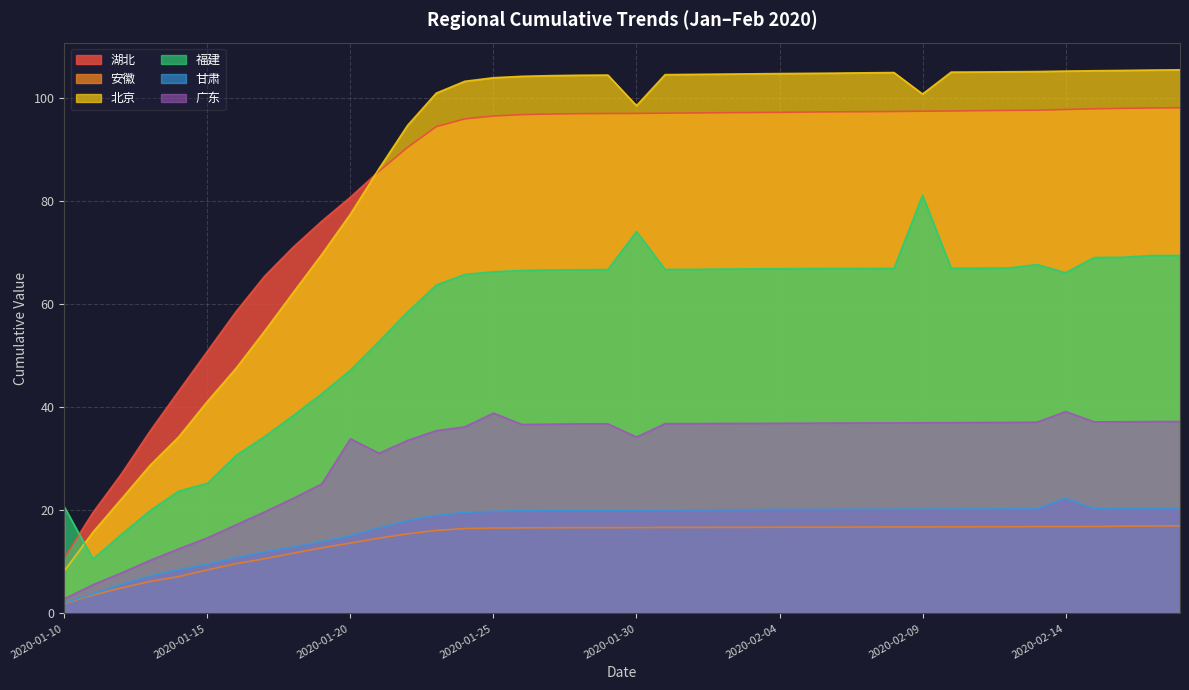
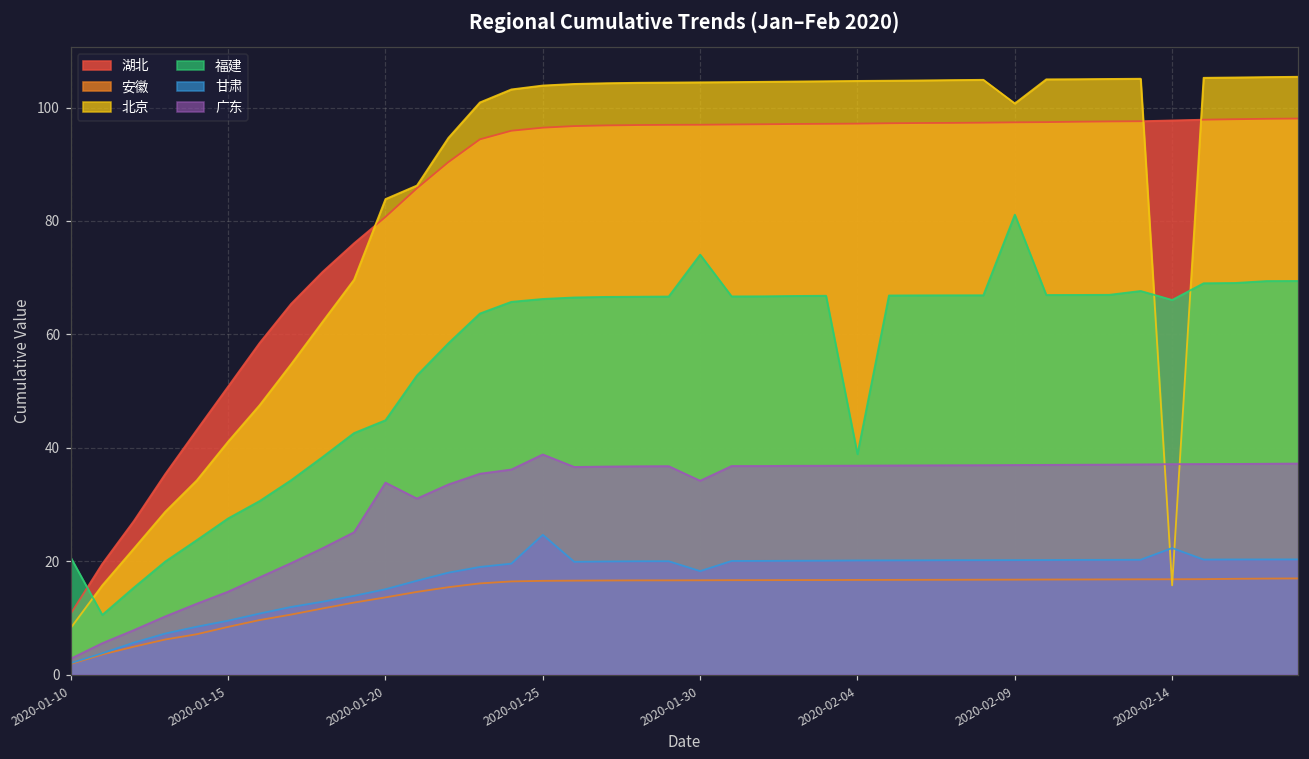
  {
    "北京": {
      "2020-01-10": 8,
      "2020-01-15": 41,
-     "2020-01-20": 77,
+     "2020-01-20": 84,
      "2020-01-25": 104,
-     "2020-01-30": 98,
+     "2020-01-30": 104,
      "2020-02-04": 105,
      "2020-02-09": 101,
-     "2020-02-14": 105
+     "2020-02-14": 16
    },
    "福建": {
      "2020-01-10": 21,
-     "2020-01-15": 25,
-     "2020-01-20": 47,
+     "2020-01-15": 28,
+     "2020-01-20": 45,
      "2020-01-25": 66,
      "2020-01-30": 74,
-     "2020-02-04": 67,
+     "2020-02-04": 39,
      "2020-02-09": 81,
      "2020-02-14": 66
    },
    "甘肃": {
      "2020-01-15": 10,
      "2020-01-20": 15,
-     "2020-01-25": 20,
-     "2020-01-30": 20,
+     "2020-01-25": 25,
+     "2020-01-30": 18,
      "2020-02-04": 20,
      "2020-02-09": 20,
      "2020-02-14": 22
    },
    "广东": {
      "2020-01-10": 3,
      "2020-01-15": 15,
      "2020-01-20": 34,
      "2020-01-25": 39,
      "2020-01-30": 34,
      "2020-02-04": 37,
      "2020-02-09": 37,
-     "2020-02-14": 39
+     "2020-02-14": 37
    }
  }
